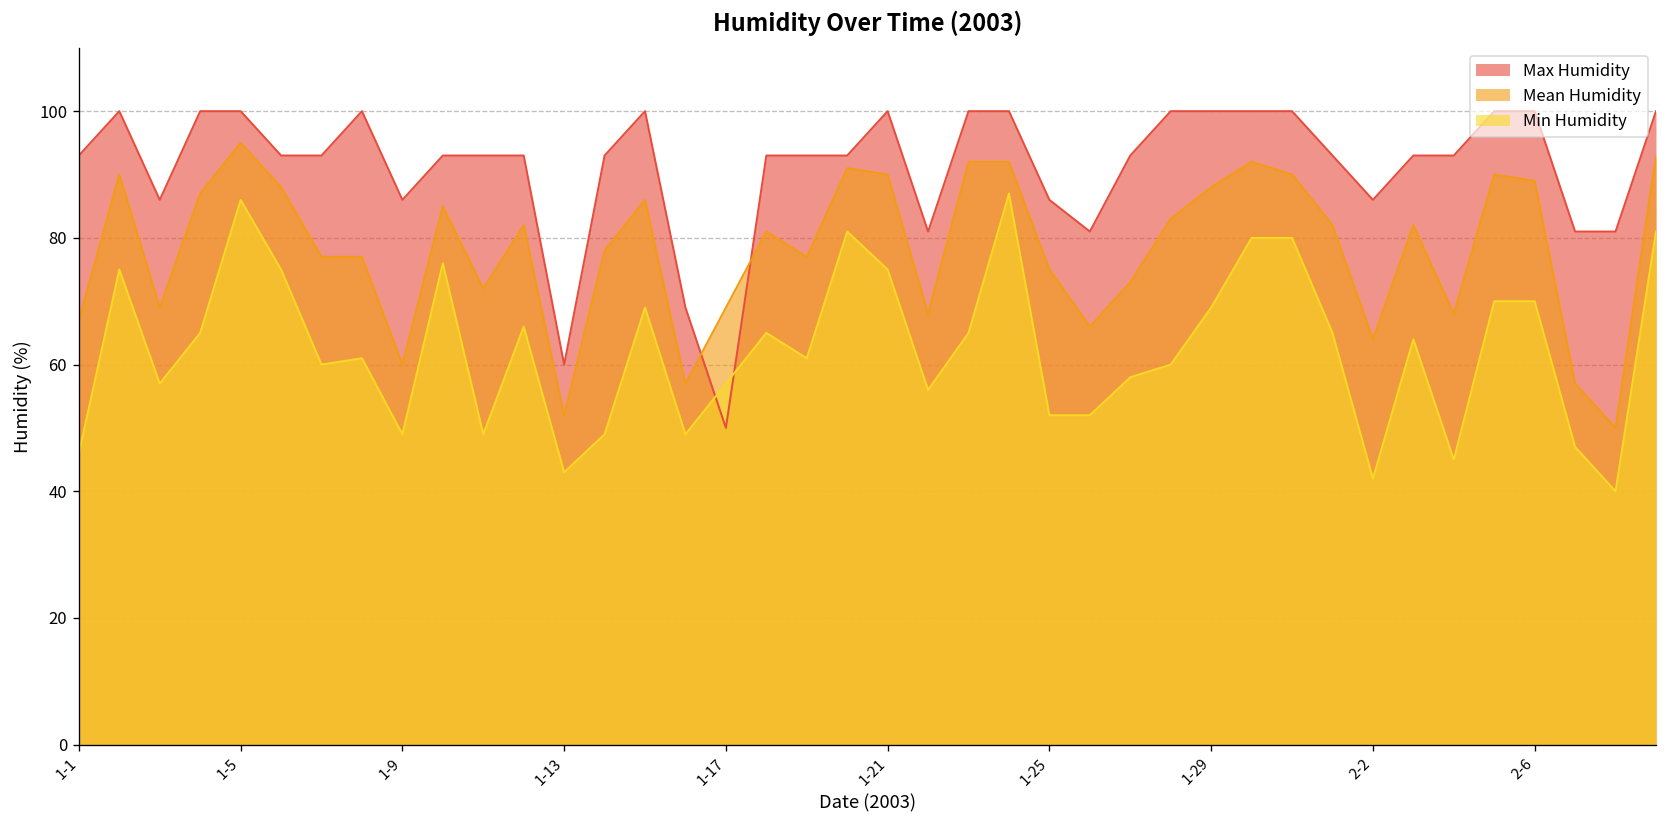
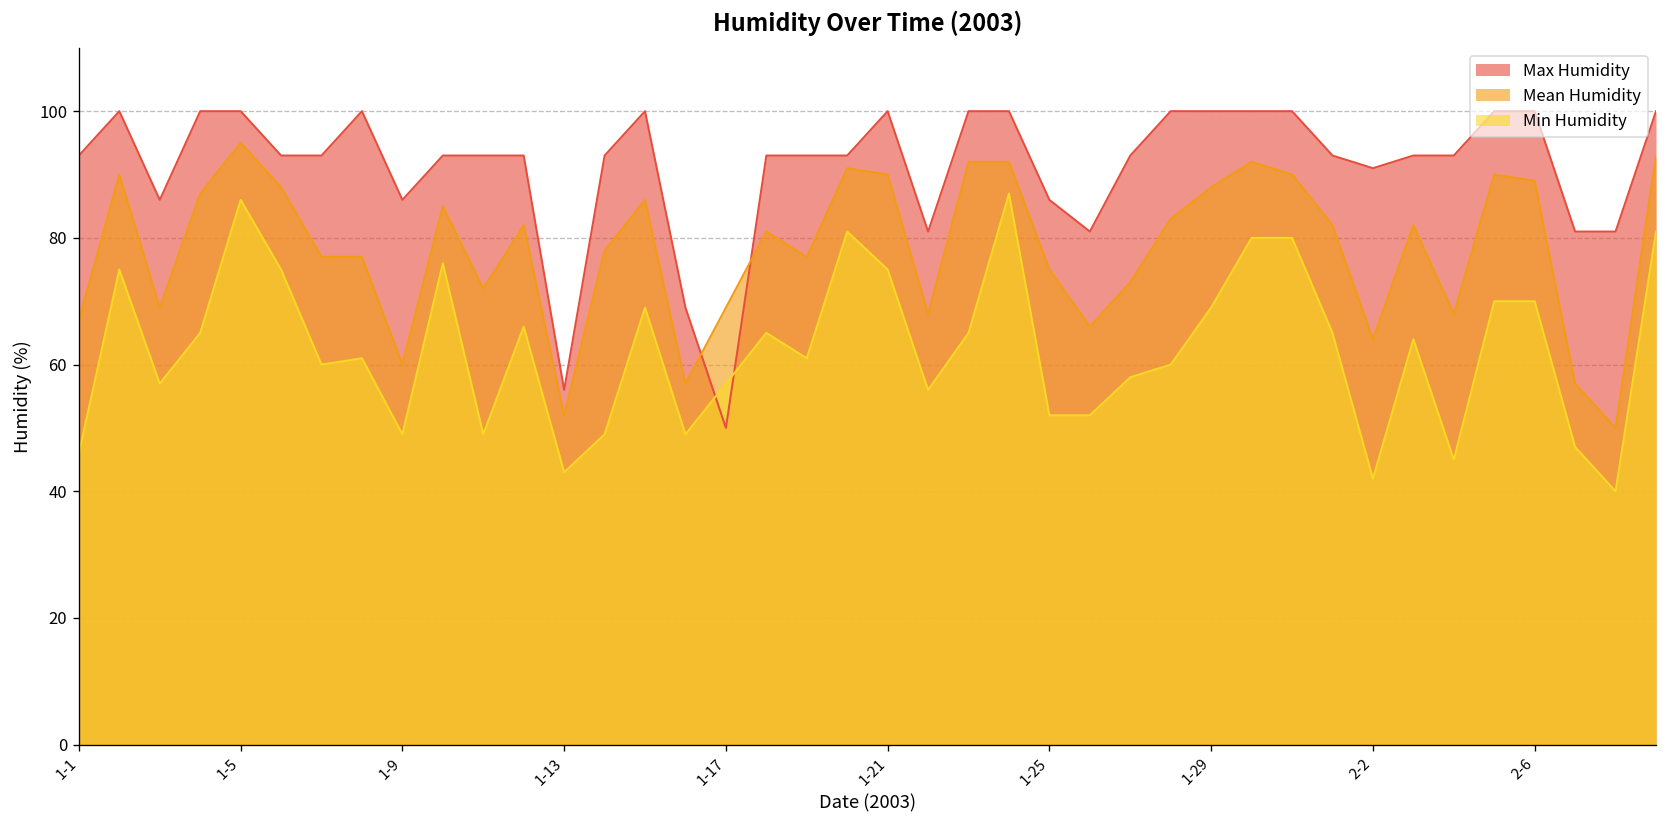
  {
    "Max Humidity": {
      "1-1": 93,
      "1-5": 100,
      "1-9": 86,
-     "1-13": 60,
+     "1-13": 56,
      "1-17": 50,
      "1-21": 100,
      "1-25": 86,
      "1-29": 100,
-     "2-2": 86
+     "2-2": 91
    }
  }
